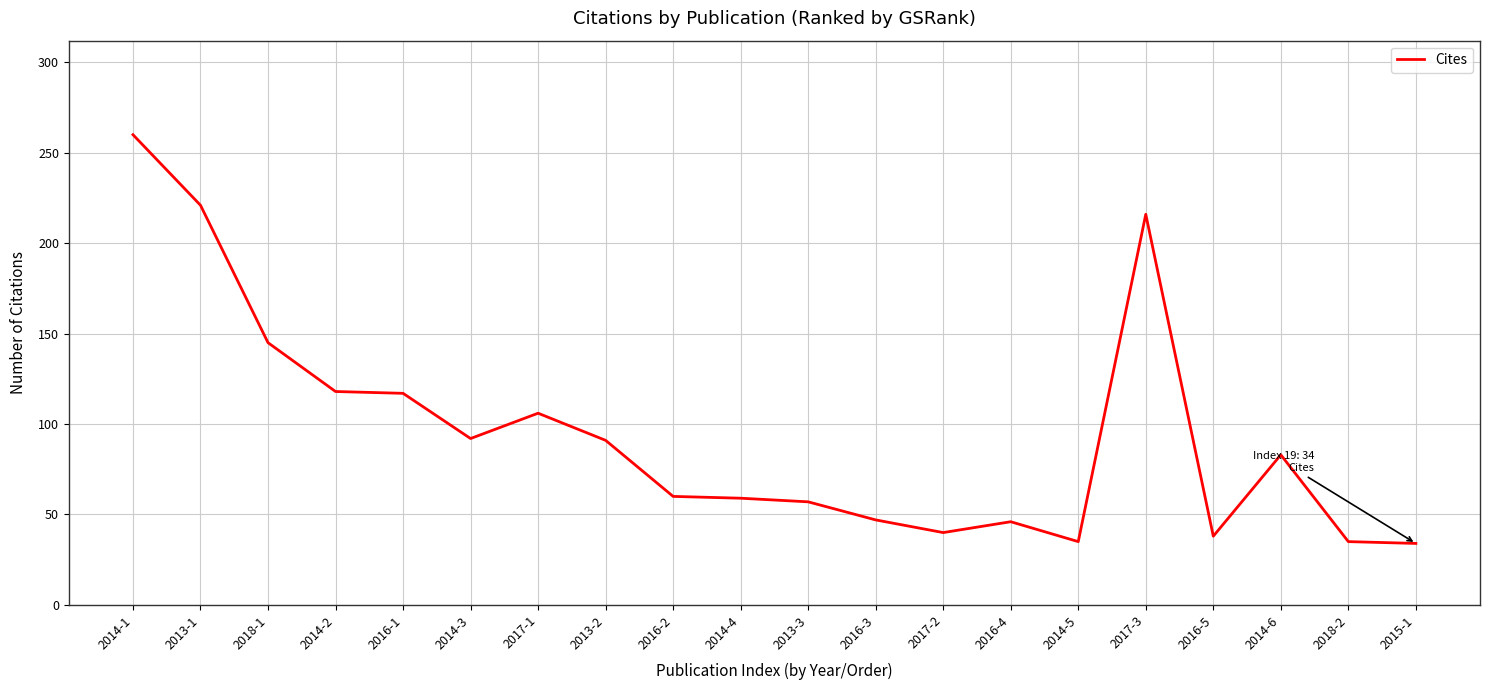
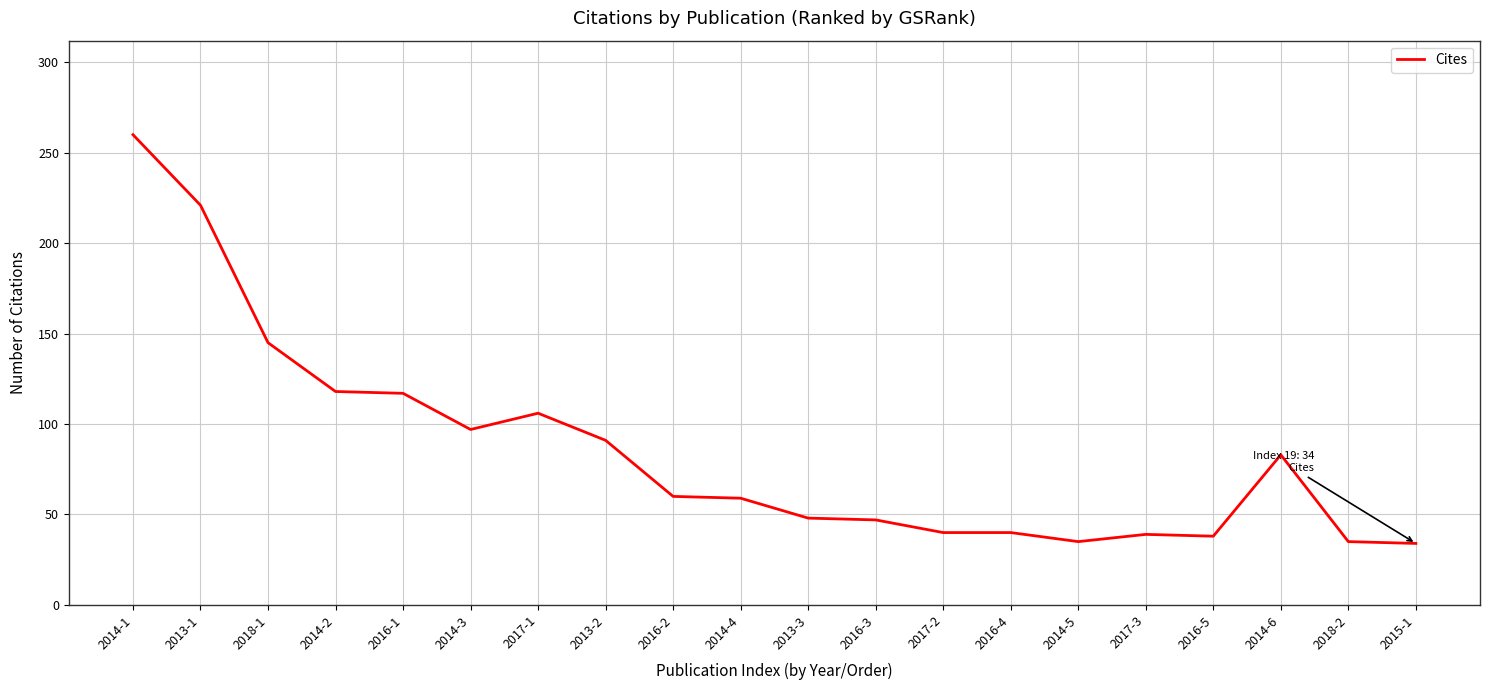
  {
    "2014-1": 260,
    "2013-1": 221,
    "2018-1": 145,
    "2014-2": 118,
    "2016-1": 117,
-   "2014-3": 92,
+   "2014-3": 97,
    "2017-1": 106,
    "2013-2": 91,
    "2016-2": 60,
    "2014-4": 59,
-   "2013-3": 57,
+   "2013-3": 48,
    "2016-3": 47,
    "2017-2": 40,
-   "2016-4": 46,
+   "2016-4": 40,
    "2014-5": 35,
-   "2017-3": 216,
+   "2017-3": 39,
    "2016-5": 38,
    "2018-2": 35,
    "2015-1": 34
  }
